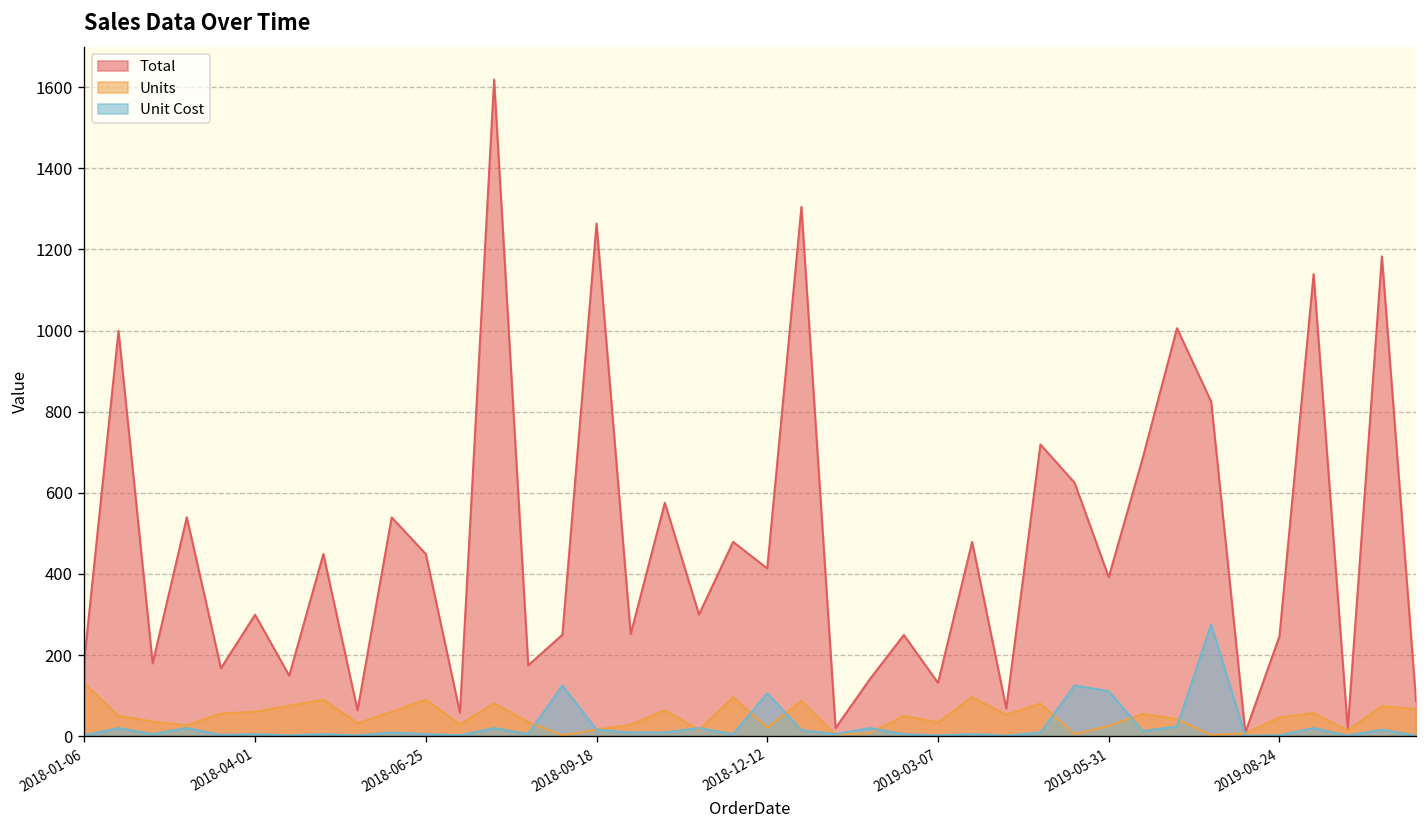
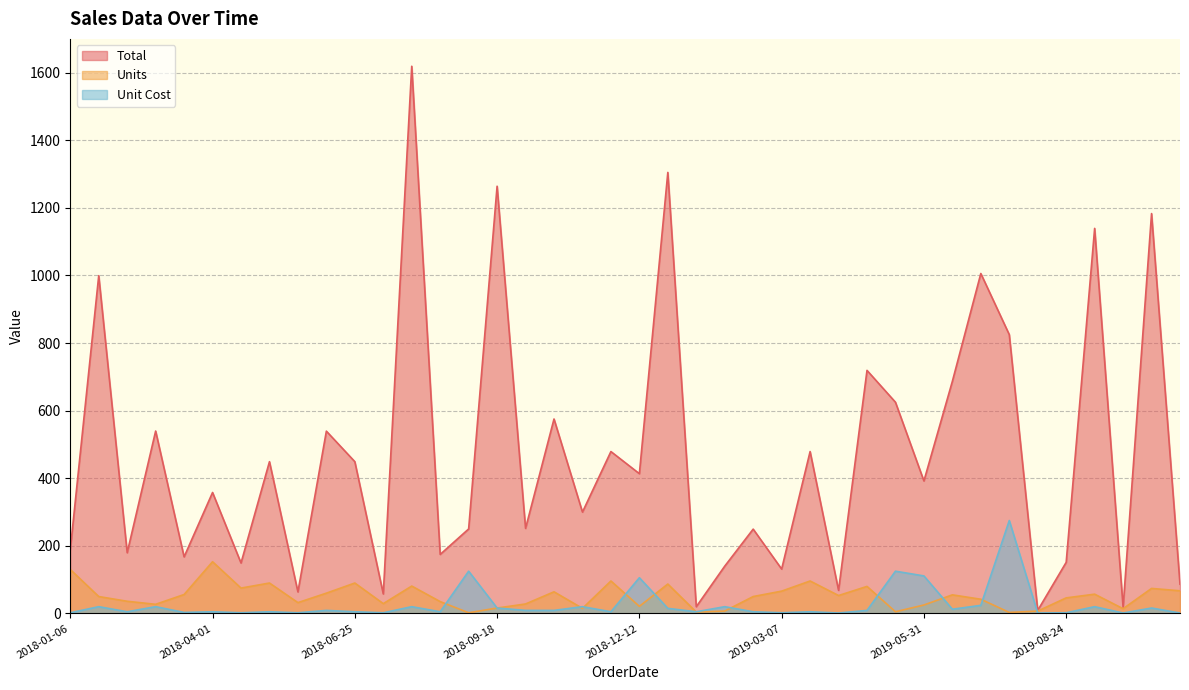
  {
    "Total": {
      "2018-01-06": 190,
-     "2018-04-01": 300,
+     "2018-04-01": 360,
      "2018-06-25": 450,
      "2018-09-18": 1260,
      "2018-12-12": 410,
      "2019-03-07": 130,
      "2019-05-31": 390,
-     "2019-08-24": 250
+     "2019-08-24": 150
    },
    "Units": {
      "2018-01-06": 130,
-     "2018-04-01": 60,
+     "2018-04-01": 150,
      "2018-06-25": 90,
      "2018-12-12": 20,
-     "2019-03-07": 30,
+     "2019-03-07": 70,
      "2019-05-31": 30,
      "2019-08-24": 50
    },
    "Unit Cost": {
      "2018-01-06": 0,
      "2018-04-01": 0,
      "2018-06-25": 0,
      "2018-12-12": 110,
      "2019-03-07": 0,
      "2019-05-31": 110,
      "2019-08-24": 0
    }
  }
